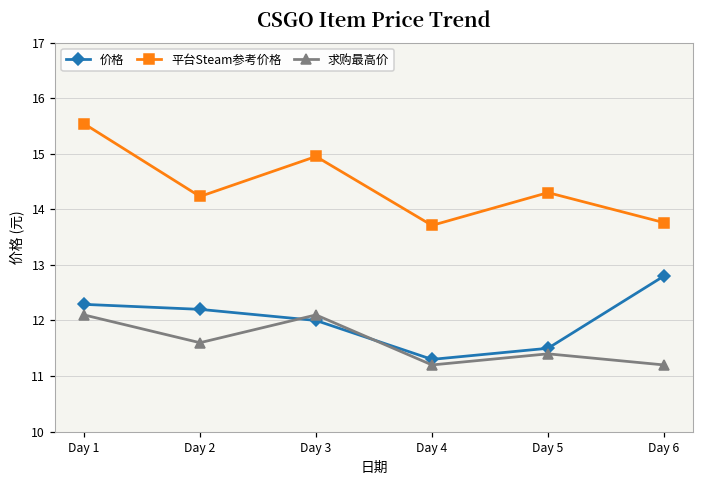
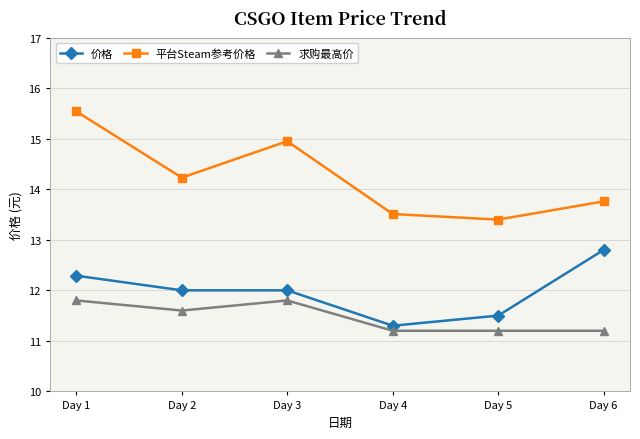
  {
    "价格": {
      "Day 1": 12.3,
-     "Day 2": 12.2,
+     "Day 2": 12.0,
      "Day 3": 12.0,
      "Day 4": 11.3,
      "Day 5": 11.5,
      "Day 6": 12.8
    },
    "平台Steam参考价格": {
      "Day 1": 15.5,
      "Day 2": 14.2,
      "Day 3": 15.0,
-     "Day 4": 13.7,
-     "Day 5": 14.3,
+     "Day 4": 13.5,
+     "Day 5": 13.4,
      "Day 6": 13.8
    },
    "求购最高价": {
-     "Day 1": 12.1,
+     "Day 1": 11.8,
      "Day 2": 11.6,
-     "Day 3": 12.1,
+     "Day 3": 11.8,
      "Day 4": 11.2,
-     "Day 5": 11.4,
+     "Day 5": 11.2,
      "Day 6": 11.2
    }
  }
